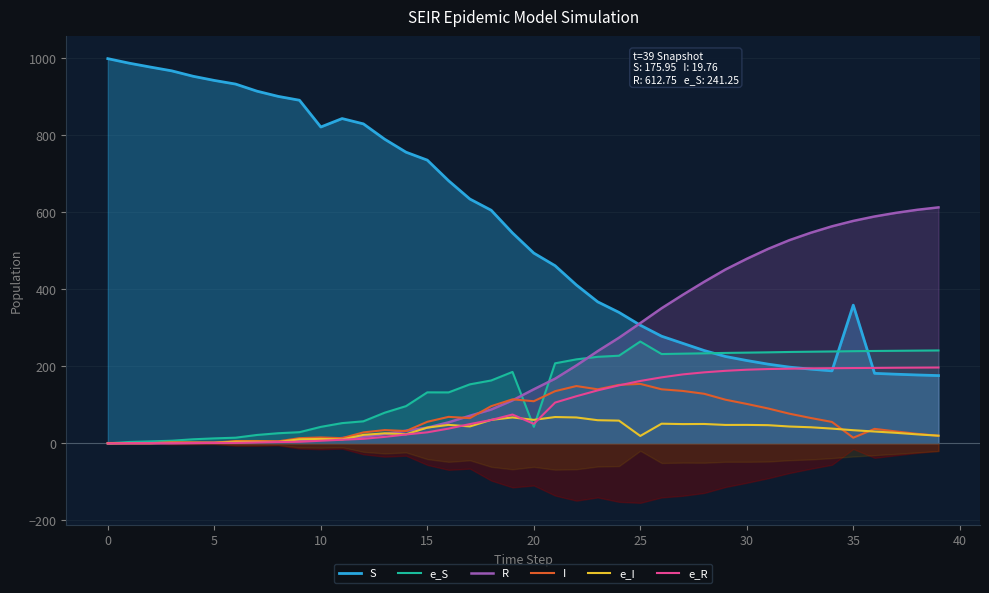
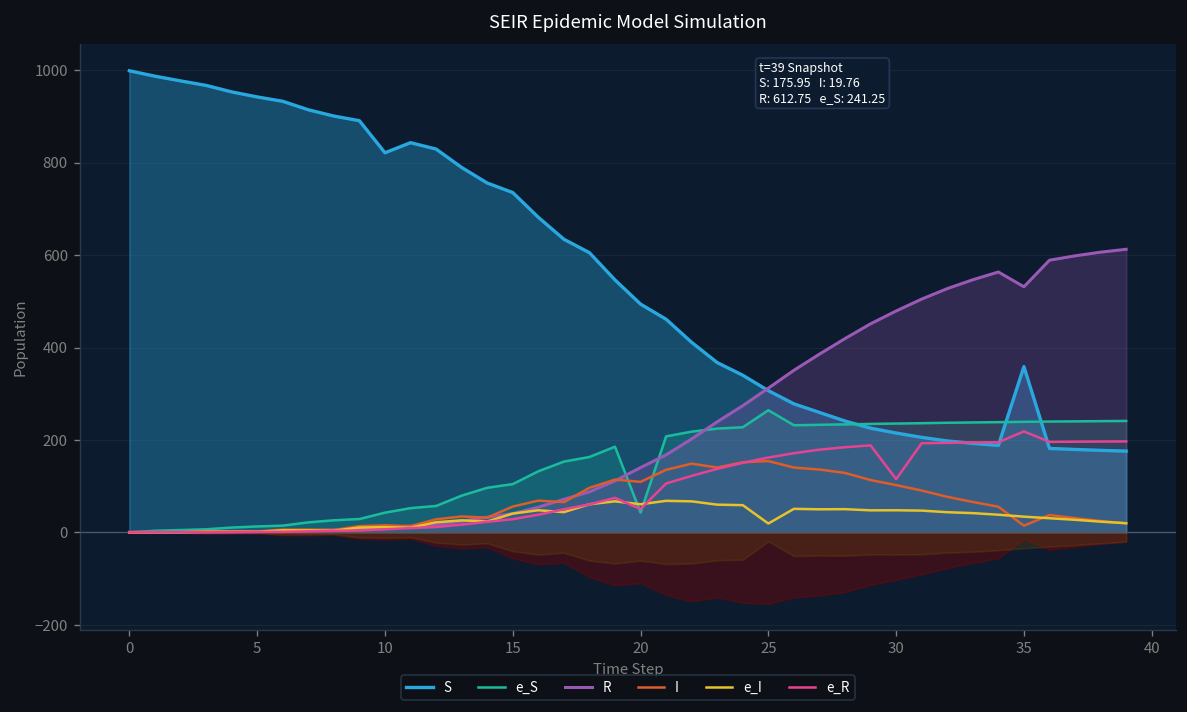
  {
    "S": {
      "0": 1000,
      "5": 940,
      "10": 820,
      "15": 740,
      "20": 490,
      "30": 220,
      "35": 360
    },
    "e_S": {
      "5": 10,
      "10": 40,
-     "15": 130,
+     "15": 100,
      "20": 40,
      "25": 260,
      "30": 240,
      "35": 240
    },
    "R": {
      "20": 140,
      "30": 480,
-     "35": 580
+     "35": 530
    },
    "I": {
      "15": 60,
      "20": 110,
      "25": 150,
      "30": 100,
      "35": 10
    },
    "e_I": {
      "20": 60,
      "25": 20,
      "30": 50,
      "35": 30
    },
    "e_R": {
      "15": 30,
      "20": 50,
      "25": 160,
-     "30": 190,
-     "35": 200
+     "30": 120,
+     "35": 220
    }
  }
